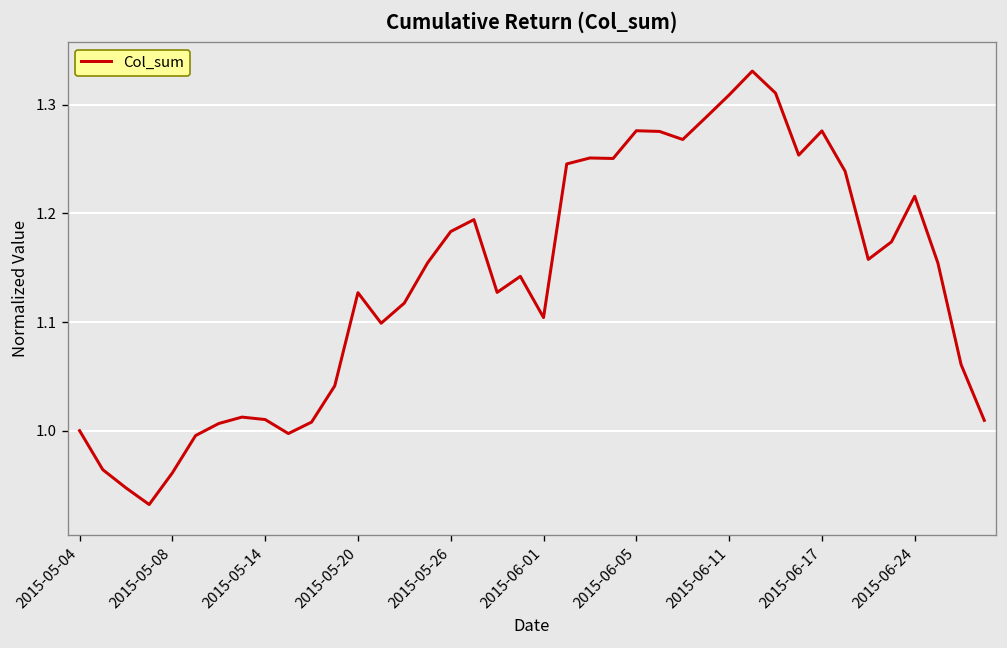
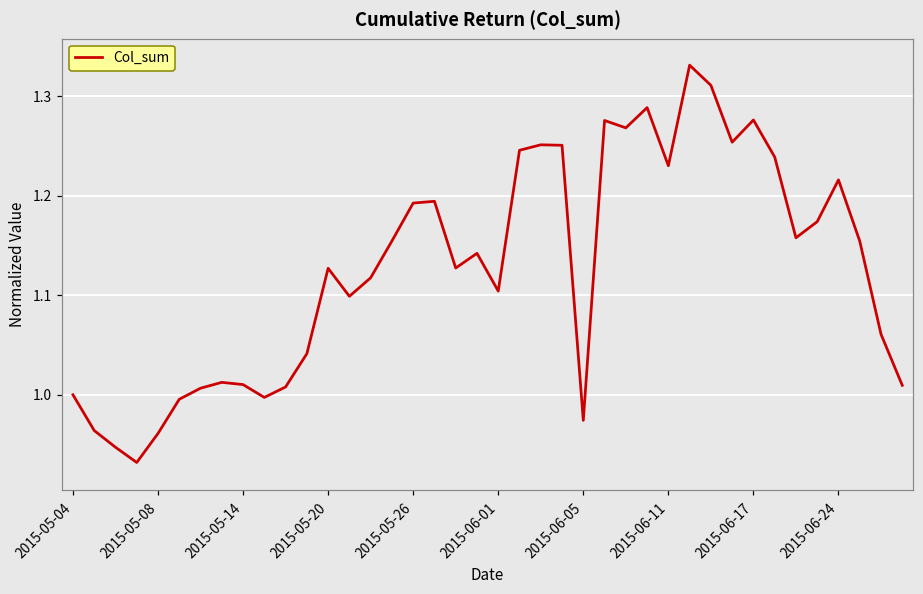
  {
    "2015-05-04": 1.00,
    "2015-05-08": 0.96,
    "2015-05-14": 1.01,
    "2015-05-20": 1.13,
-   "2015-05-26": 1.18,
+   "2015-05-26": 1.19,
    "2015-06-01": 1.10,
-   "2015-06-05": 1.28,
-   "2015-06-11": 1.31,
+   "2015-06-05": 0.97,
+   "2015-06-11": 1.23,
    "2015-06-17": 1.28,
    "2015-06-24": 1.22
  }
